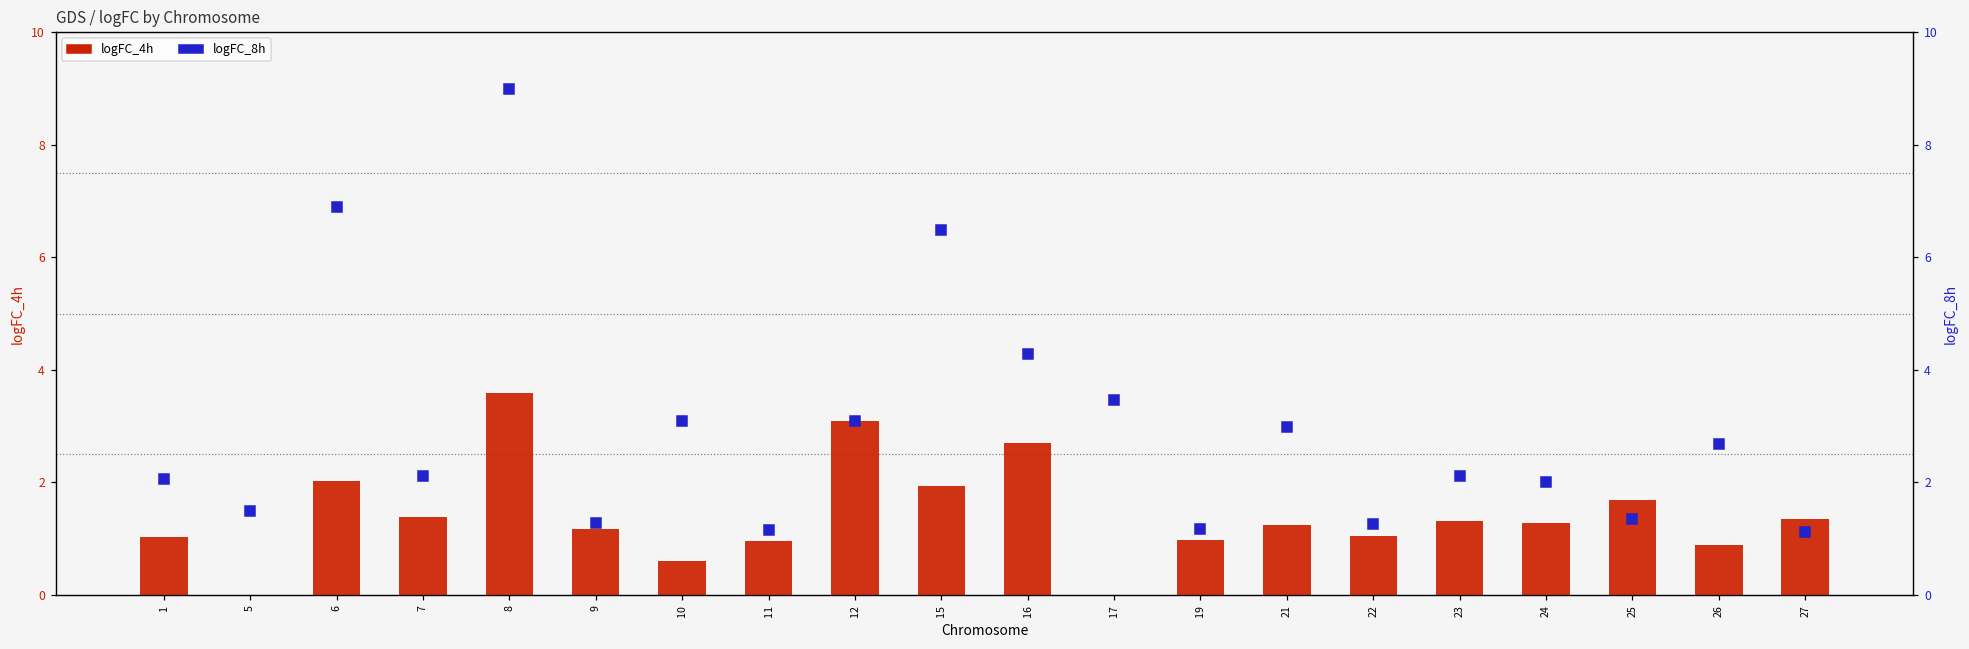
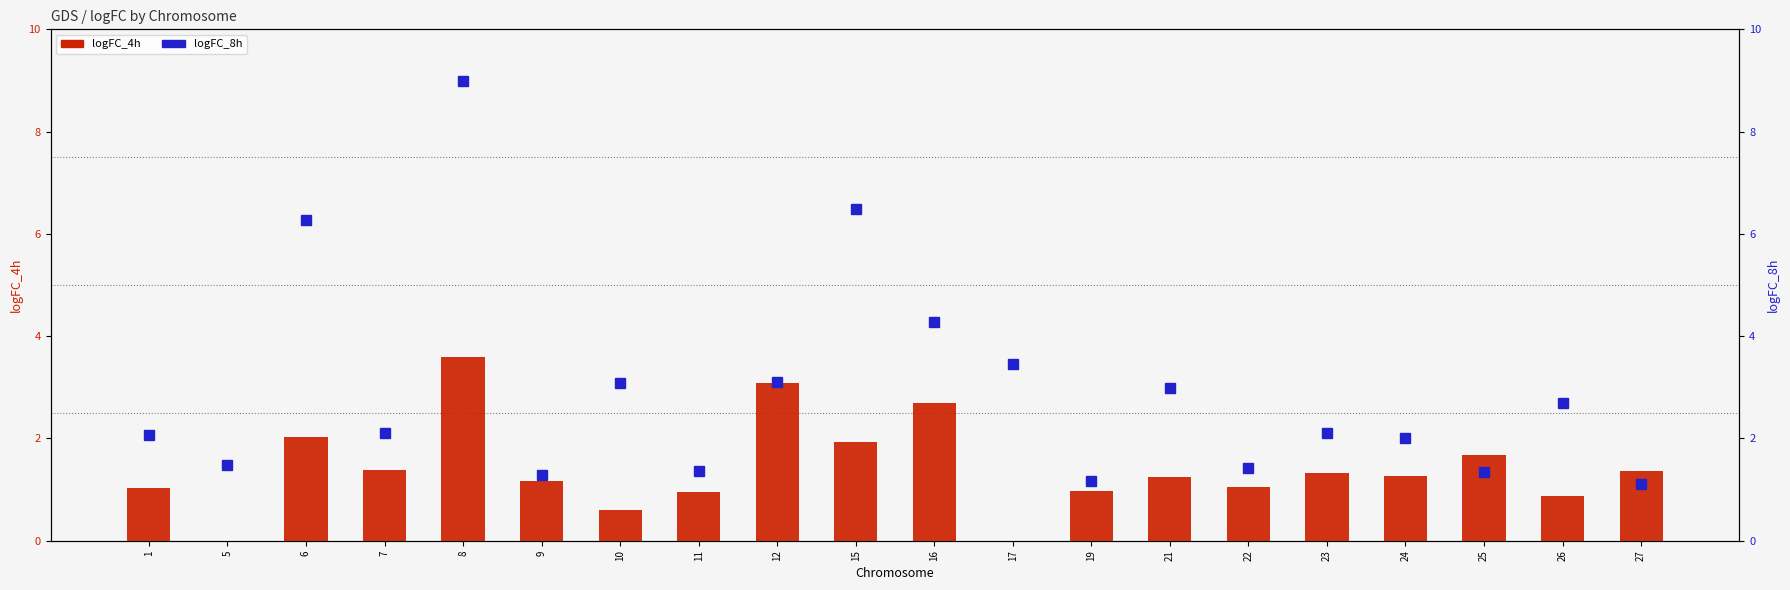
  {
    "logFC_4h": {
      "1": 1.0,
      "6": 2.0,
      "7": 1.4,
      "8": 3.6,
      "9": 1.2,
      "10": 0.6,
      "11": 1.0,
      "12": 3.1,
      "15": 1.9,
      "16": 2.7,
      "19": 1.0,
      "21": 1.2,
      "22": 1.1,
      "23": 1.3,
      "24": 1.3,
      "25": 1.7,
      "26": 0.9,
      "27": 1.4
    },
    "logFC_8h": {
      "1": 2.1,
      "5": 1.5,
-     "6": 6.9,
+     "6": 6.3,
      "7": 2.1,
      "8": 9.0,
      "9": 1.3,
      "10": 3.1,
-     "11": 1.2,
+     "11": 1.4,
      "12": 3.1,
      "15": 6.5,
      "16": 4.3,
      "17": 3.5,
      "19": 1.2,
      "21": 3.0,
-     "22": 1.3,
+     "22": 1.4,
      "23": 2.1,
      "24": 2.0,
      "25": 1.3,
      "26": 2.7,
      "27": 1.1
    }
  }
